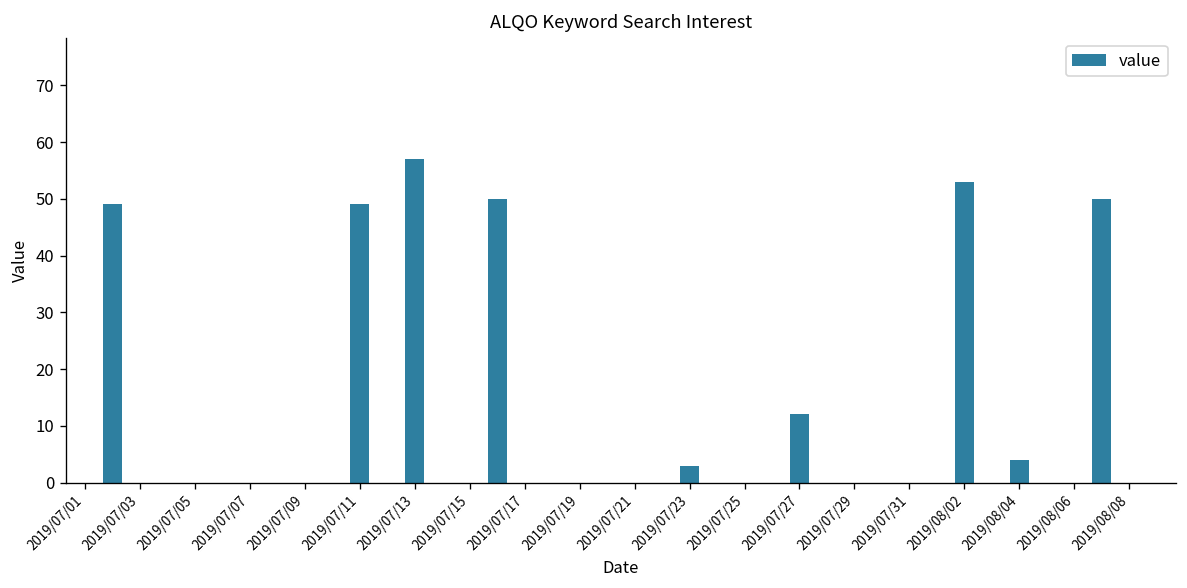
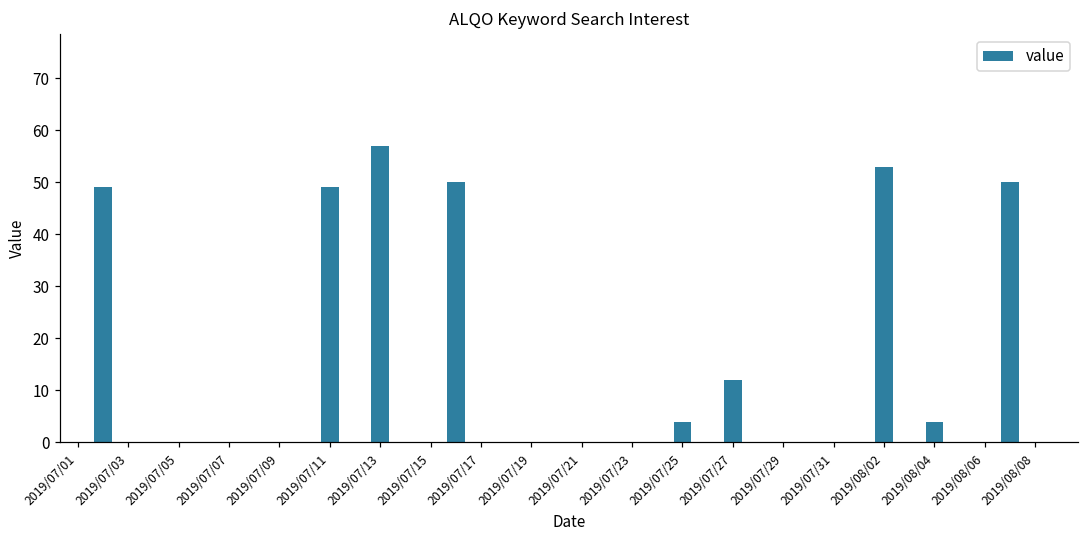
  {
    "2019/07/01": 0,
    "2019/07/03": 0,
    "2019/07/05": 0,
    "2019/07/07": 0,
    "2019/07/09": 0,
    "2019/07/11": 49,
    "2019/07/13": 57,
    "2019/07/15": 0,
    "2019/07/17": 0,
    "2019/07/19": 0,
    "2019/07/21": 0,
-   "2019/07/23": 3,
-   "2019/07/25": 0,
+   "2019/07/23": 0,
+   "2019/07/25": 4,
    "2019/07/27": 12,
    "2019/07/29": 0,
    "2019/07/31": 0,
    "2019/08/02": 53,
    "2019/08/04": 4,
    "2019/08/06": 0,
    "2019/08/08": 0
  }
